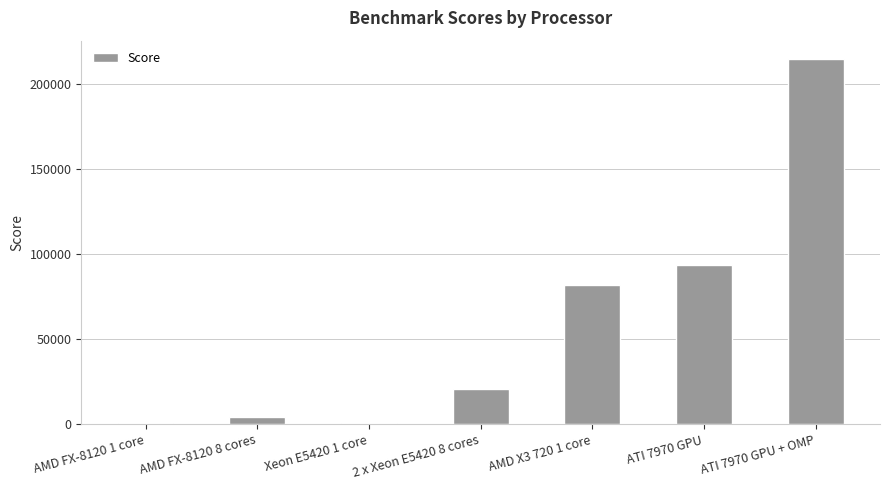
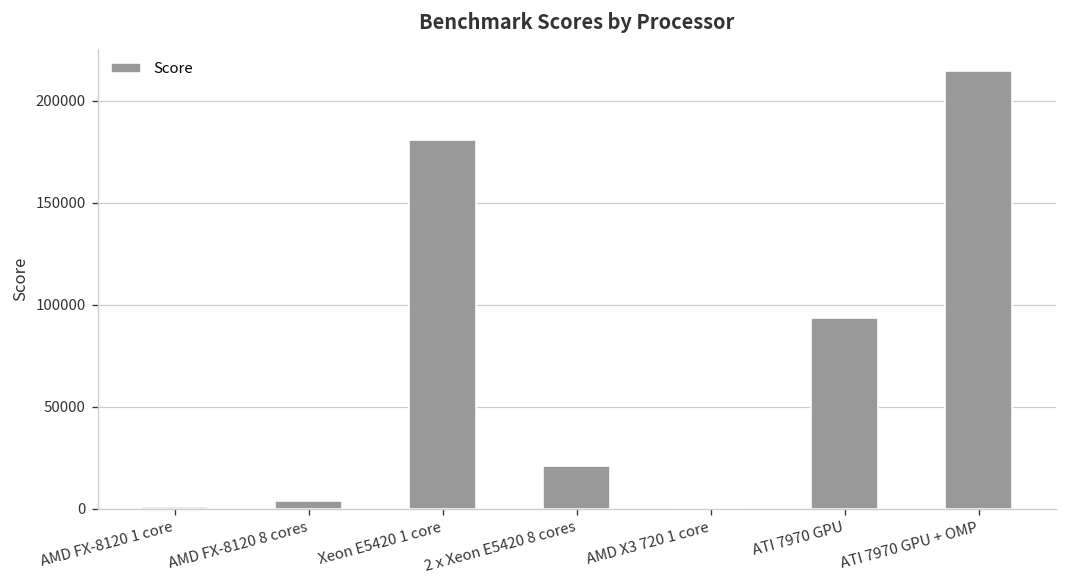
  {
    "AMD FX-8120 8 cores": 4000,
-   "Xeon E5420 1 core": 0,
+   "Xeon E5420 1 core": 181000,
    "2 x Xeon E5420 8 cores": 21000,
-   "AMD X3 720 1 core": 82000,
+   "AMD X3 720 1 core": 1000,
    "ATI 7970 GPU": 93000,
    "ATI 7970 GPU + OMP": 215000
  }
